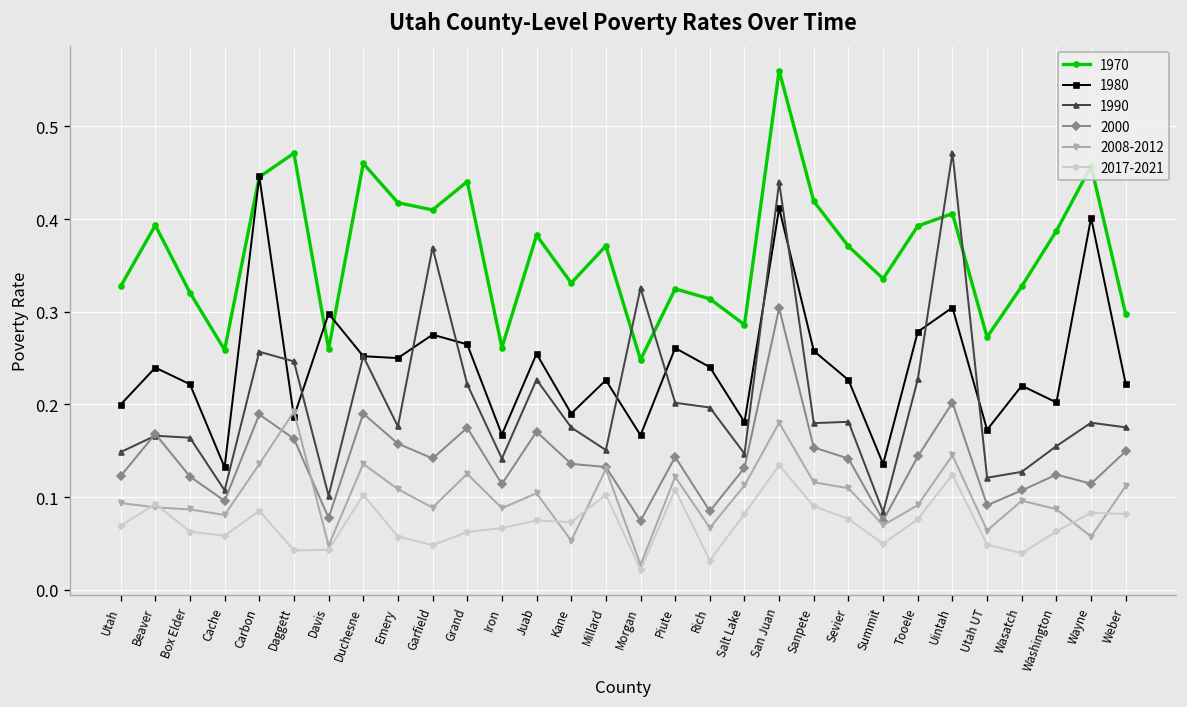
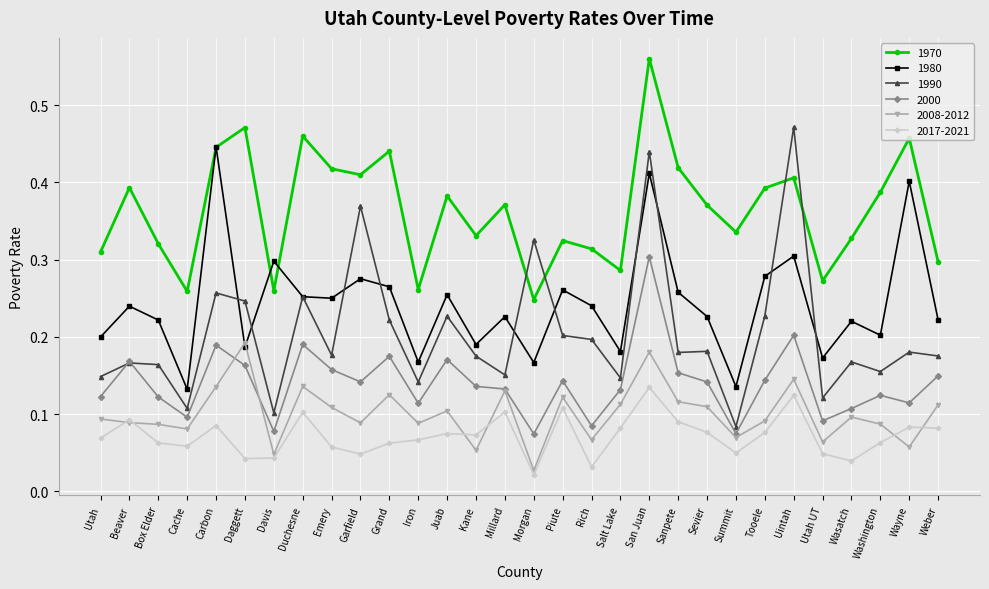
  {
    "1970": {
-     "Utah": 0.33,
+     "Utah": 0.31,
      "Beaver": 0.39,
      "Box Elder": 0.32,
      "Cache": 0.26,
      "Daggett": 0.47,
      "Davis": 0.26,
      "Duchesne": 0.46,
      "Emery": 0.42,
      "Garfield": 0.41,
      "Grand": 0.44,
      "Iron": 0.26,
      "Juab": 0.38,
      "Kane": 0.33,
      "Millard": 0.37,
      "Morgan": 0.25,
      "Piute": 0.32,
      "Rich": 0.31,
      "Salt Lake": 0.29,
      "San Juan": 0.56,
      "Sanpete": 0.42,
      "Sevier": 0.37,
      "Summit": 0.34,
      "Tooele": 0.39,
      "Uintah": 0.41,
      "Utah UT": 0.27,
      "Wasatch": 0.33,
      "Washington": 0.39,
      "Weber": 0.30
    },
    "1980": {
      "Utah": 0.20,
      "Beaver": 0.24,
      "Box Elder": 0.22,
      "Cache": 0.13,
      "Daggett": 0.19,
      "Davis": 0.30,
      "Emery": 0.25,
      "Garfield": 0.28,
      "Grand": 0.26,
      "Iron": 0.17,
      "Juab": 0.25,
      "Kane": 0.19,
      "Millard": 0.23,
      "Morgan": 0.17,
      "Piute": 0.26,
      "Rich": 0.24,
      "Salt Lake": 0.18,
      "San Juan": 0.41,
      "Sanpete": 0.26,
      "Sevier": 0.23,
      "Summit": 0.14,
      "Tooele": 0.28,
      "Uintah": 0.30,
      "Utah UT": 0.17,
      "Wasatch": 0.22,
      "Washington": 0.20,
      "Wayne": 0.40,
      "Weber": 0.22
    },
    "1990": {
      "Utah": 0.15,
      "Box Elder": 0.16,
      "Cache": 0.11,
      "Carbon": 0.26,
      "Daggett": 0.25,
      "Davis": 0.10,
      "Emery": 0.18,
      "Garfield": 0.37,
      "Grand": 0.22,
      "Iron": 0.14,
      "Juab": 0.23,
      "Kane": 0.18,
      "Millard": 0.15,
      "Morgan": 0.33,
      "Piute": 0.20,
      "Rich": 0.20,
      "Salt Lake": 0.15,
      "San Juan": 0.44,
      "Sanpete": 0.18,
      "Sevier": 0.18,
      "Summit": 0.08,
      "Tooele": 0.23,
      "Uintah": 0.47,
      "Utah UT": 0.12,
-     "Wasatch": 0.13,
+     "Wasatch": 0.17,
      "Washington": 0.16,
      "Wayne": 0.18,
      "Weber": 0.18
    }
  }
